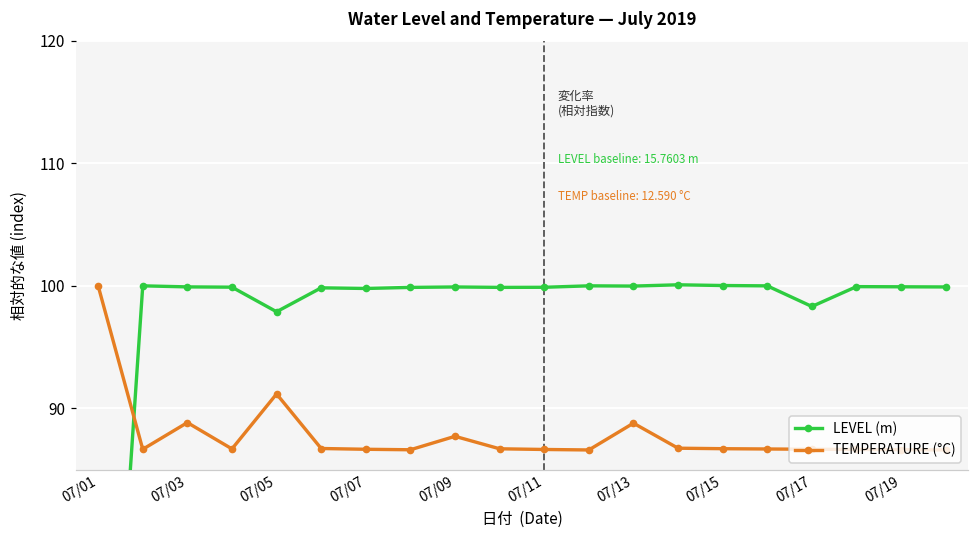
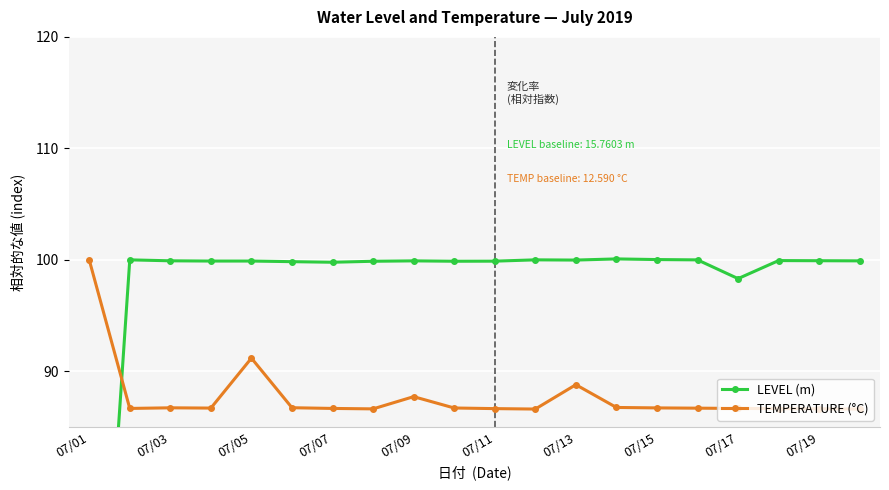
  {
    "LEVEL (m)": {
      "07/03": 99.9,
-     "07/05": 97.9,
+     "07/05": 99.9,
      "07/07": 99.8,
      "07/09": 99.9,
      "07/11": 99.9,
      "07/13": 100.0,
      "07/15": 100.0,
      "07/17": 98.3,
      "07/19": 99.9
    },
    "TEMPERATURE (°C)": {
      "07/01": 100.0,
-     "07/03": 88.8,
+     "07/03": 86.7,
      "07/05": 91.2,
      "07/07": 86.7,
      "07/09": 87.7,
      "07/11": 86.7,
      "07/13": 88.8,
      "07/15": 86.7
    }
  }
